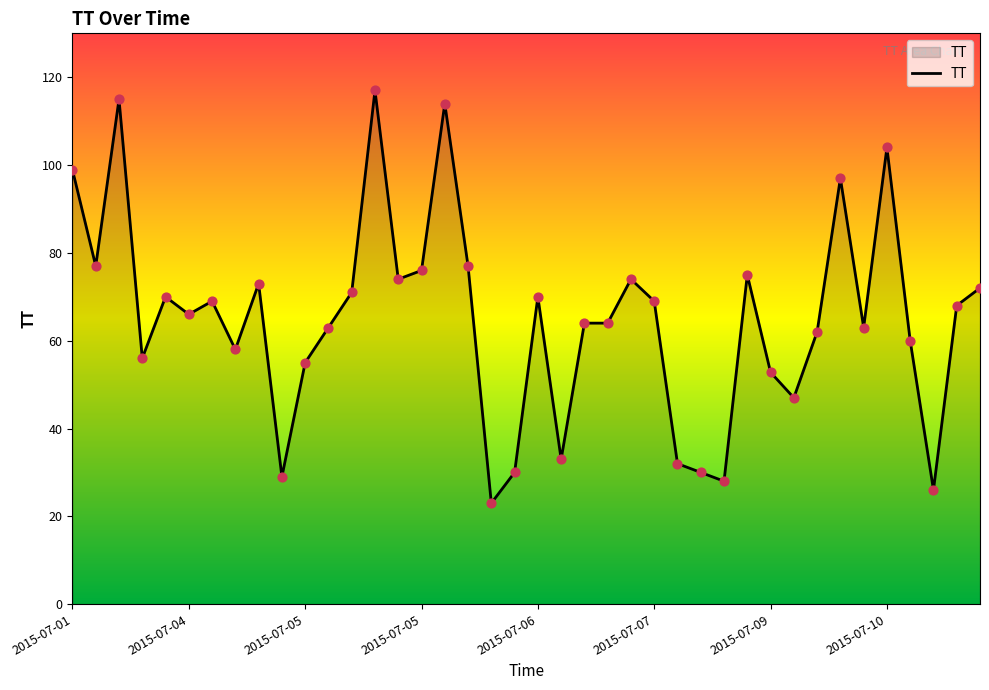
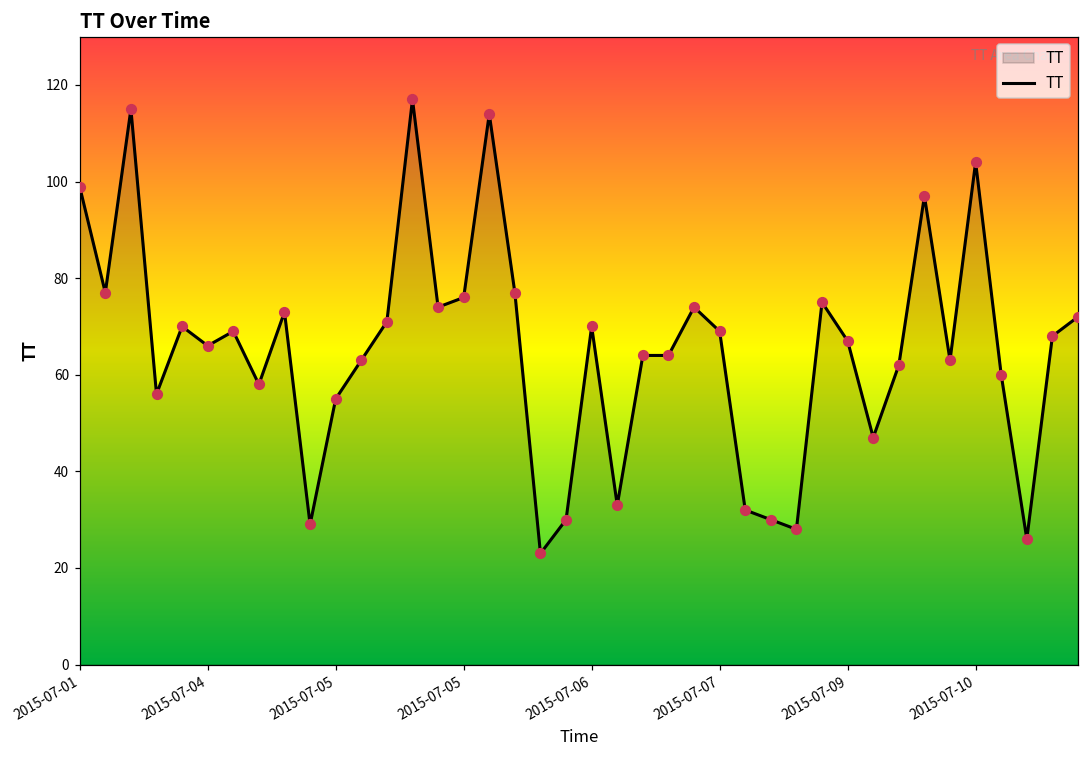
  {
    "2015-07-01": 99,
    "2015-07-04": 66,
    "2015-07-06": 70,
    "2015-07-07": 69,
-   "2015-07-09": 53,
+   "2015-07-09": 67,
    "2015-07-10": 104
  }
